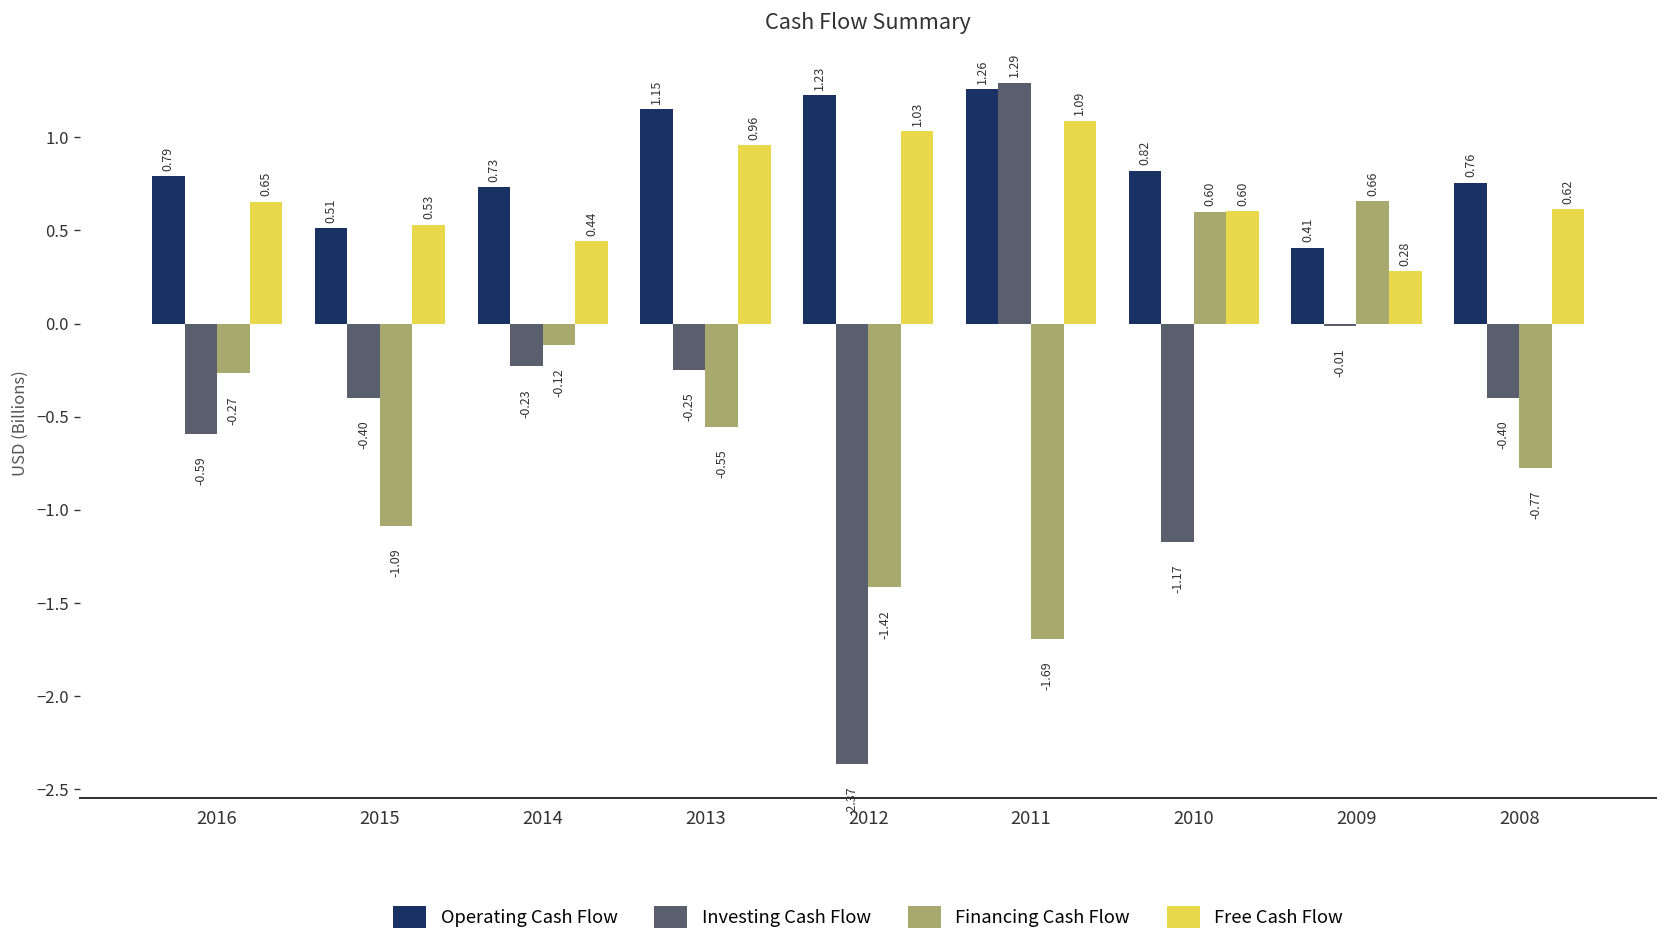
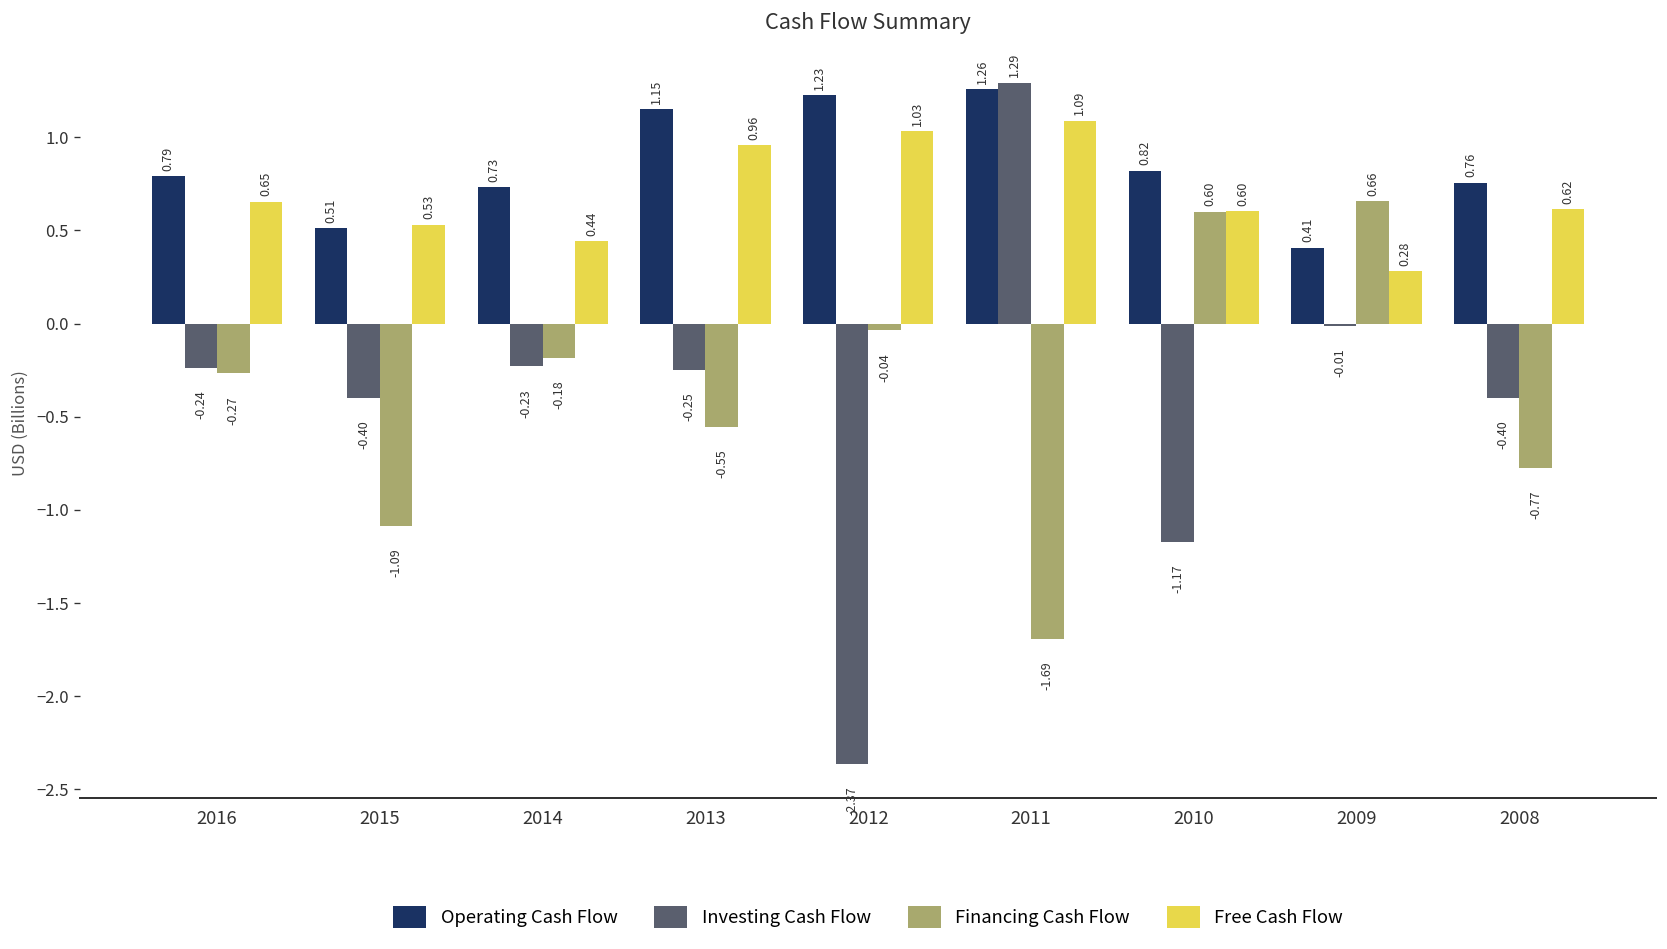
  {
    "Operating Cash Flow": {
      "2016": 0.79,
      "2015": 0.51,
      "2014": 0.73,
      "2013": 1.15,
      "2012": 1.23,
      "2011": 1.26,
      "2010": 0.82,
      "2009": 0.41,
      "2008": 0.76
    },
    "Investing Cash Flow": {
-     "2016": -0.59,
+     "2016": -0.24,
      "2015": -0.40,
      "2014": -0.23,
      "2013": -0.25,
      "2012": -2.37,
      "2011": 1.29,
      "2010": -1.17,
      "2009": -0.01,
      "2008": -0.40
    },
    "Financing Cash Flow": {
      "2016": -0.27,
      "2015": -1.09,
-     "2014": -0.12,
+     "2014": -0.18,
      "2013": -0.55,
-     "2012": -1.42,
+     "2012": -0.04,
      "2011": -1.69,
      "2010": 0.60,
      "2009": 0.66,
      "2008": -0.77
    },
    "Free Cash Flow": {
      "2016": 0.65,
      "2015": 0.53,
      "2014": 0.44,
      "2013": 0.96,
      "2012": 1.03,
      "2011": 1.09,
      "2010": 0.60,
      "2009": 0.28,
      "2008": 0.62
    }
  }
